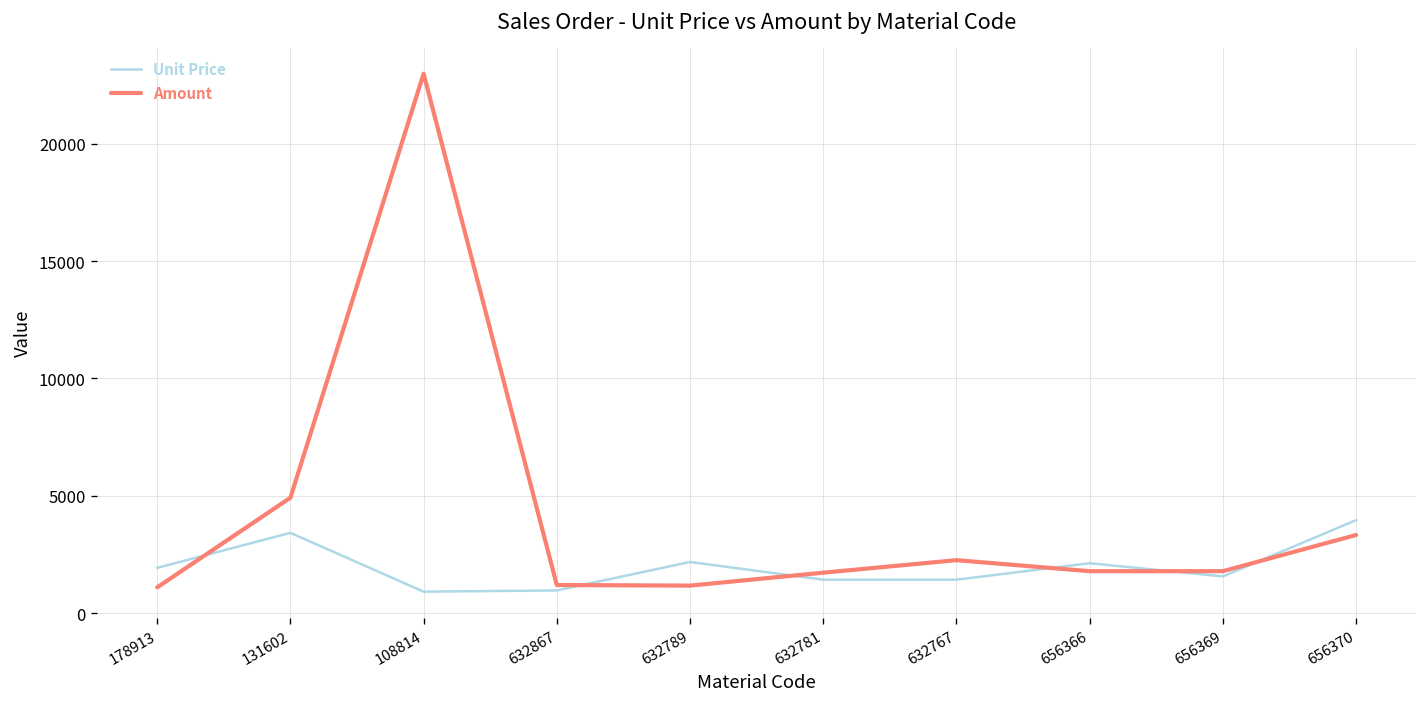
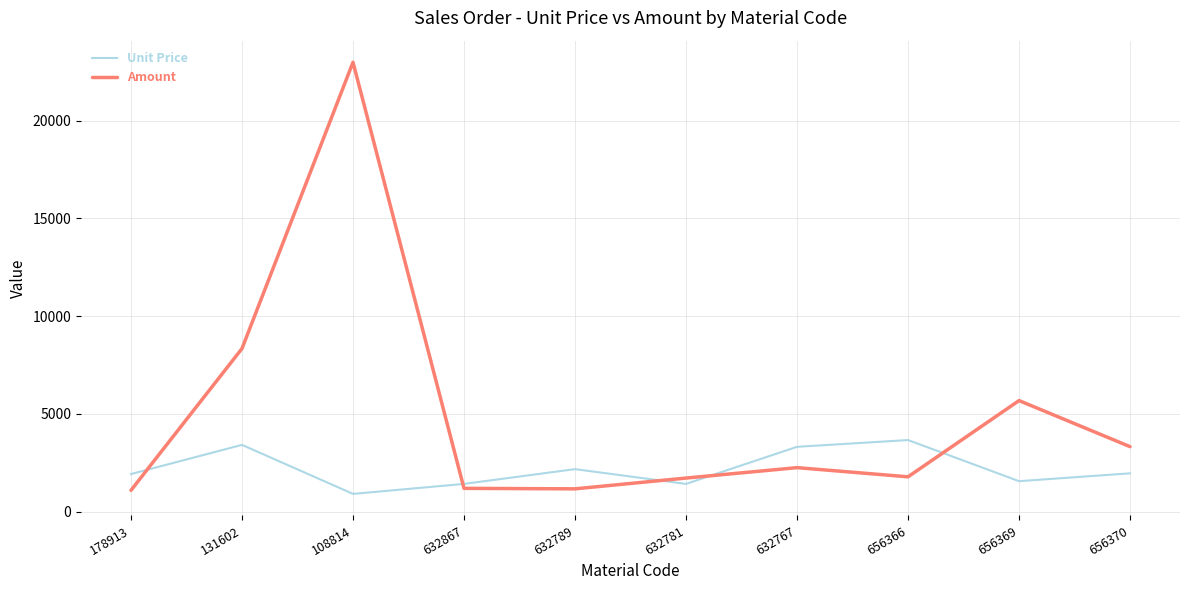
  {
    "Unit Price": {
      "178913": 1900,
      "131602": 3400,
      "108814": 900,
-     "632867": 1000,
+     "632867": 1400,
      "632789": 2200,
      "632781": 1400,
-     "632767": 1400,
-     "656366": 2100,
+     "632767": 3300,
+     "656366": 3700,
      "656369": 1600,
-     "656370": 4000
+     "656370": 2000
    },
    "Amount": {
      "178913": 1100,
-     "131602": 4900,
+     "131602": 8300,
      "108814": 23000,
      "632867": 1200,
      "632789": 1200,
      "632781": 1700,
      "632767": 2300,
      "656366": 1800,
-     "656369": 1800,
+     "656369": 5700,
      "656370": 3300
    }
  }
